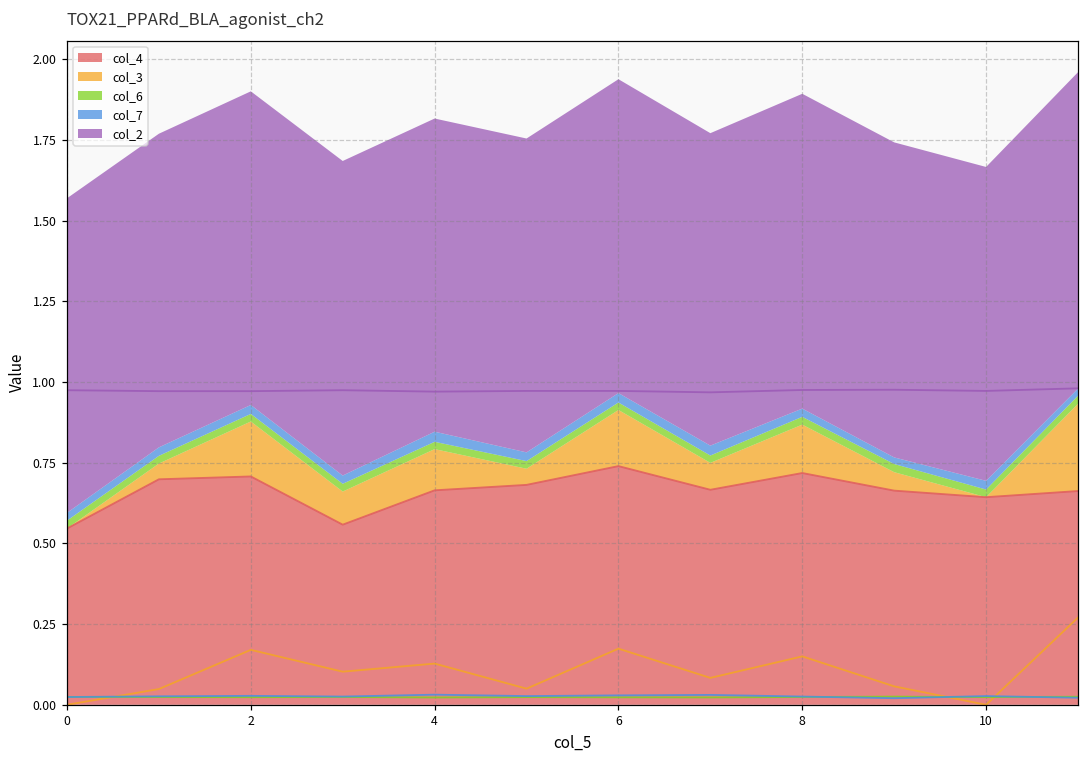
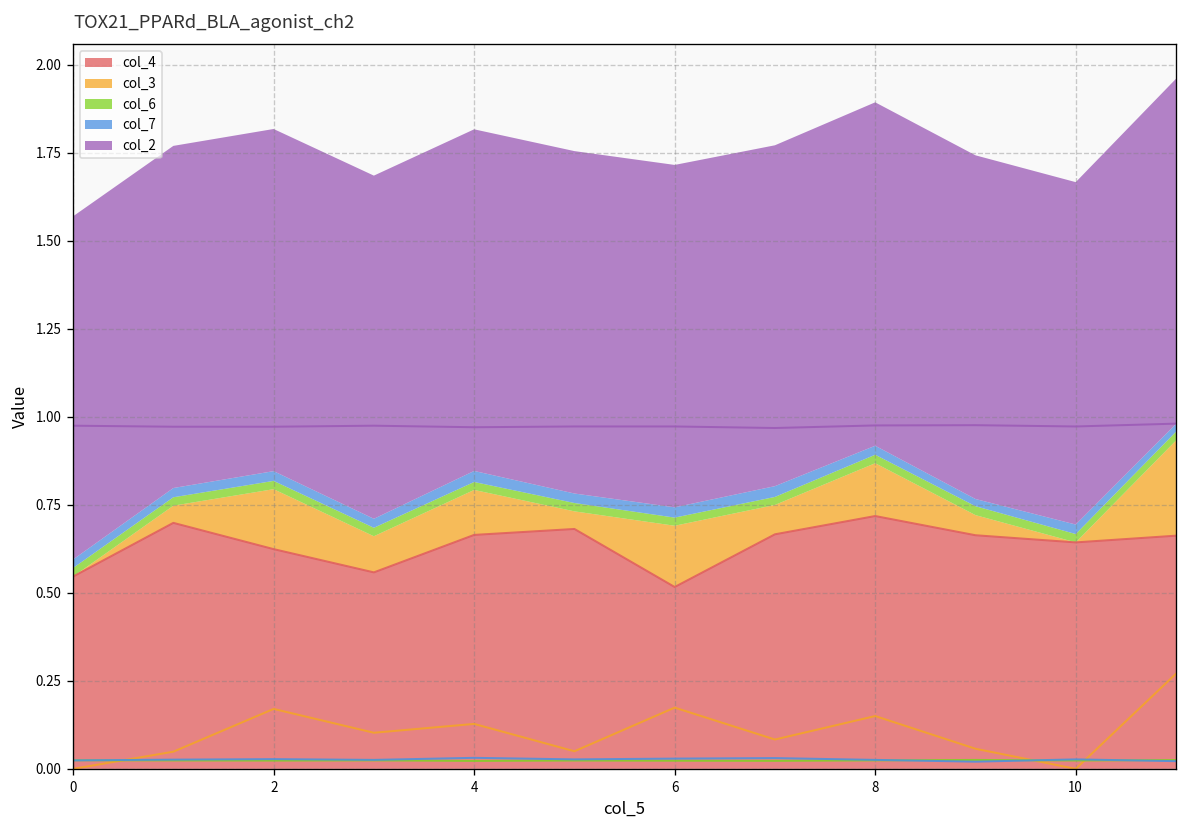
  {
    "col_4": {
-     "2": 0.71,
+     "2": 0.62,
      "4": 0.66,
-     "6": 0.74,
+     "6": 0.52,
      "8": 0.72
    }
  }
